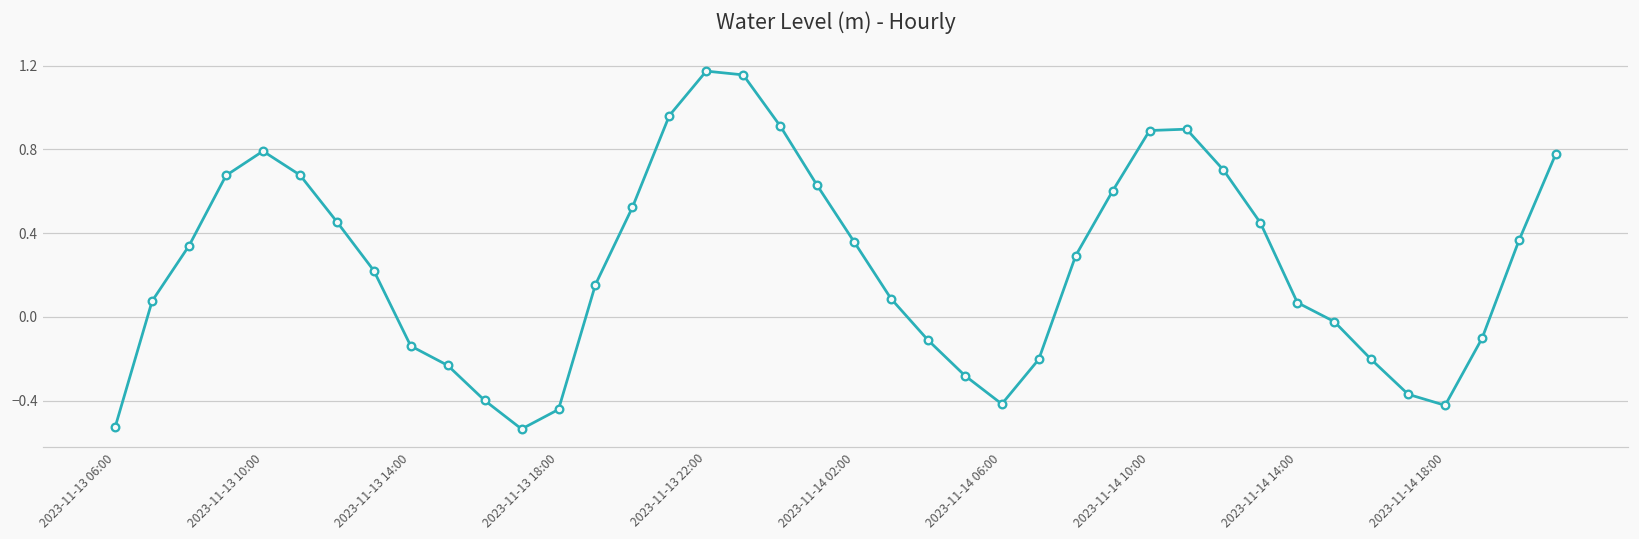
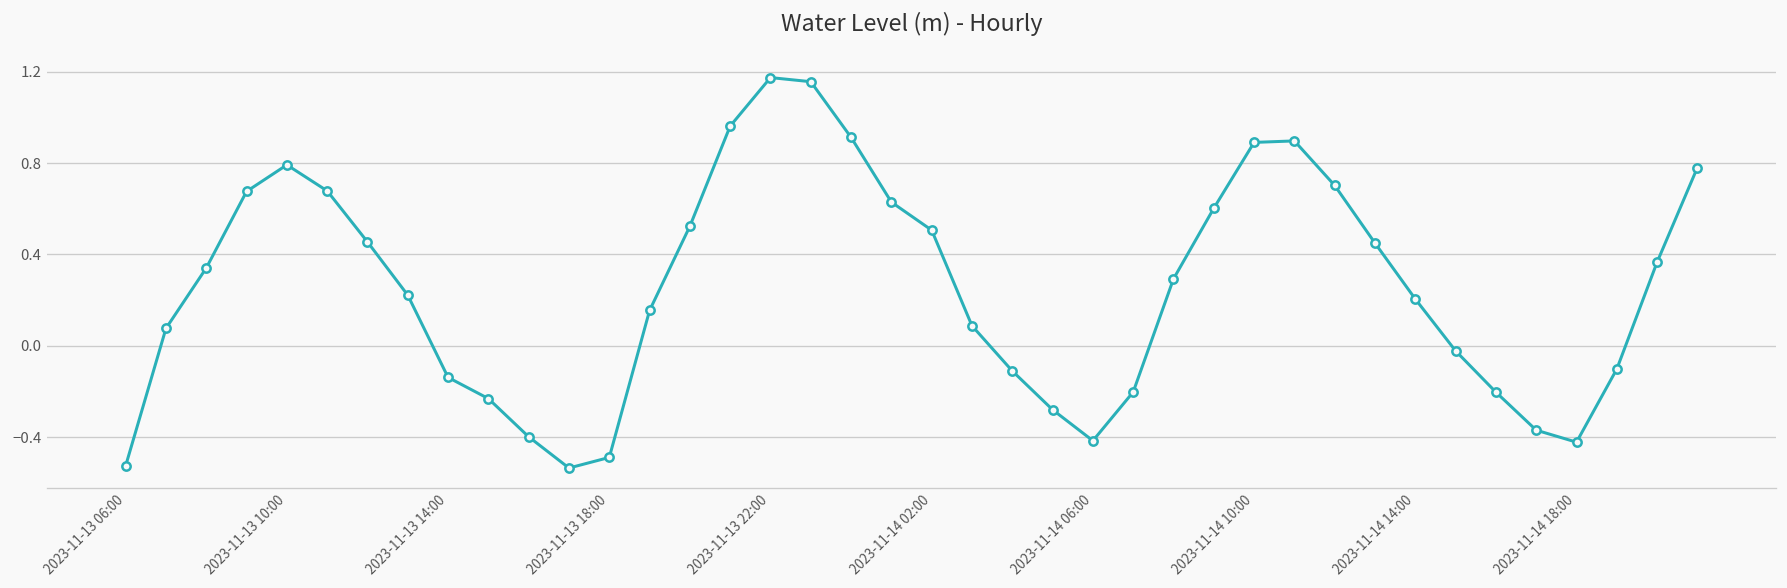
  {
    "2023-11-13 06:00": -0.53,
    "2023-11-13 10:00": 0.79,
    "2023-11-13 14:00": -0.14,
-   "2023-11-13 18:00": -0.44,
+   "2023-11-13 18:00": -0.49,
    "2023-11-13 22:00": 1.17,
-   "2023-11-14 02:00": 0.36,
+   "2023-11-14 02:00": 0.51,
    "2023-11-14 06:00": -0.42,
    "2023-11-14 10:00": 0.89,
-   "2023-11-14 14:00": 0.07,
+   "2023-11-14 14:00": 0.20,
    "2023-11-14 18:00": -0.42
  }
